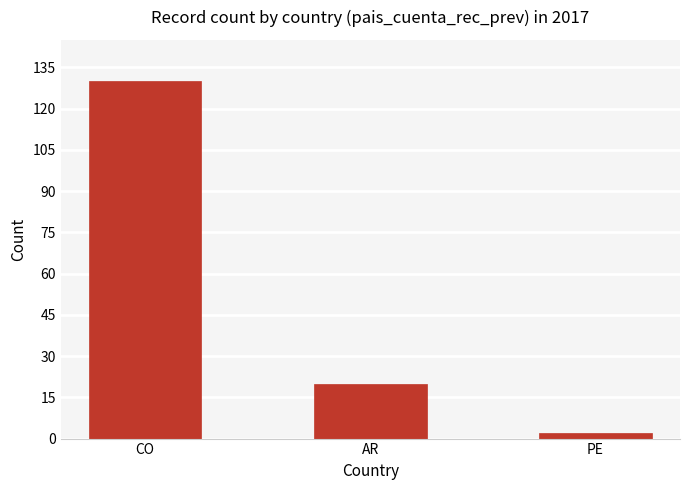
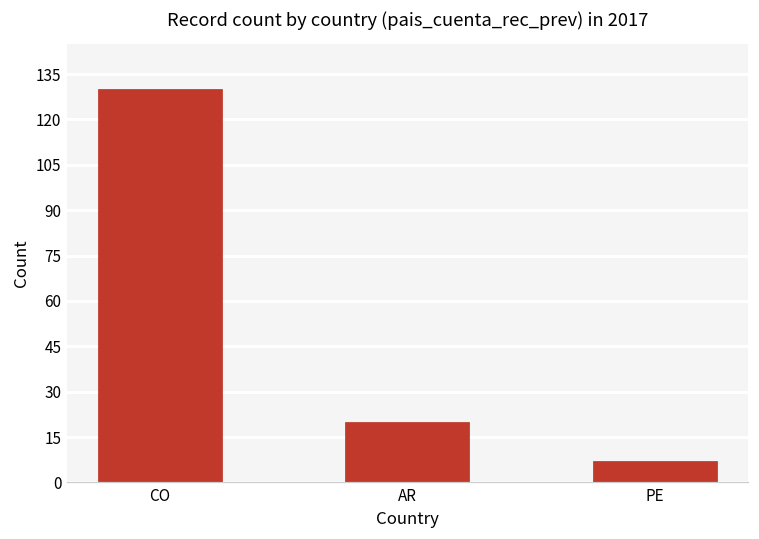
  {
    "CO": 130,
    "AR": 20,
-   "PE": 2
+   "PE": 7
  }
